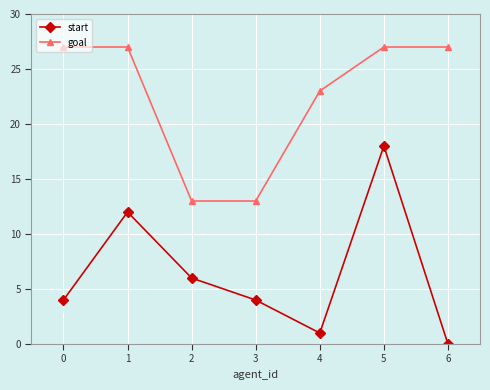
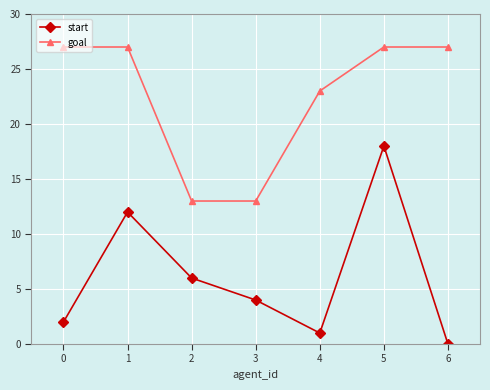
  {
    "start": {
-     "0": 4,
+     "0": 2,
      "1": 12,
      "2": 6,
      "3": 4,
      "4": 1,
      "5": 18,
      "6": 0
    },
    "goal": {
      "1": 27,
      "2": 13,
      "3": 13,
      "4": 23,
      "5": 27,
      "6": 27
    }
  }
